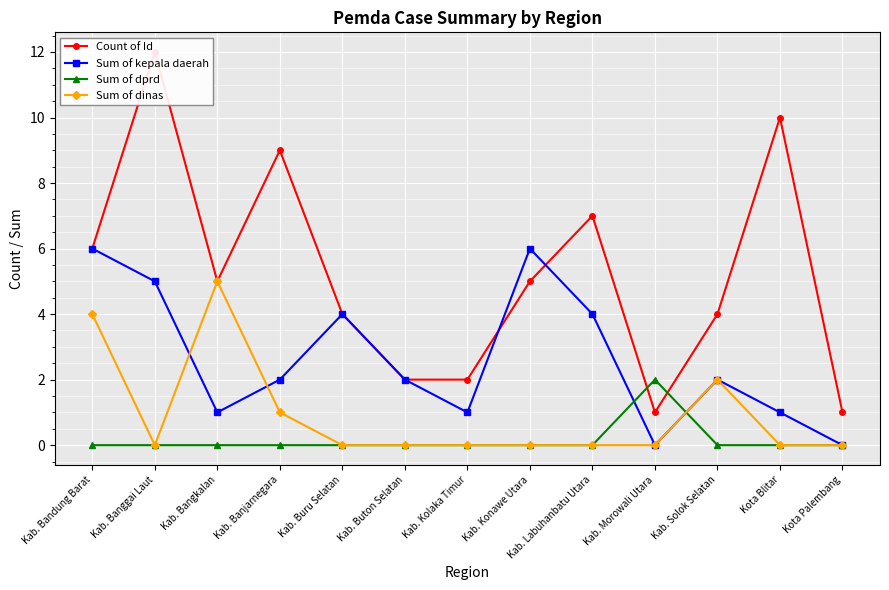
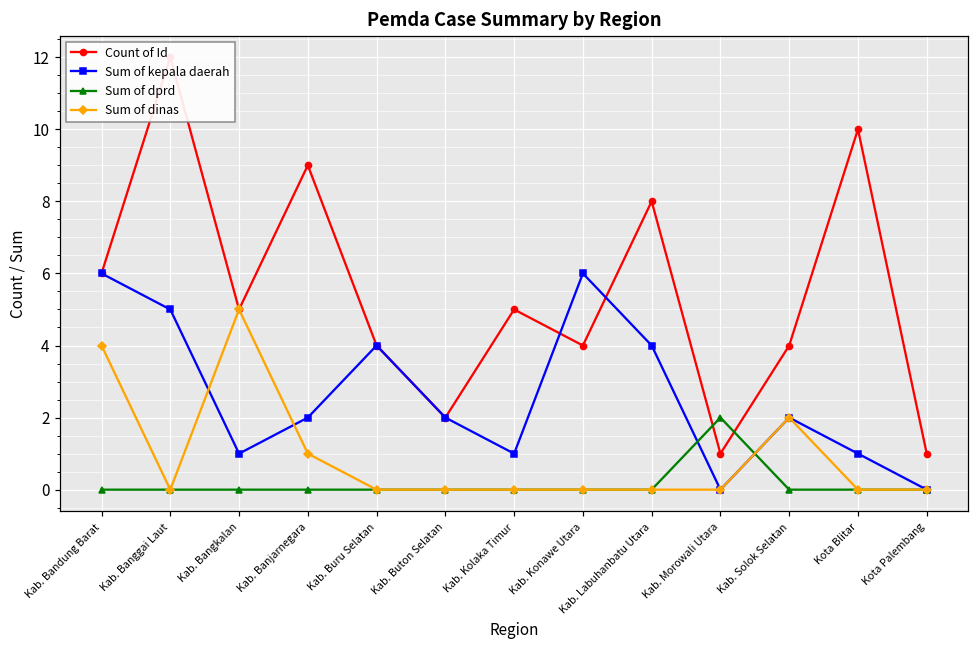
  {
    "Count of Id": {
      "Kab. Banjarnegara": 9,
-     "Kab. Kolaka Timur": 2,
-     "Kab. Konawe Utara": 5,
-     "Kab. Labuhanbatu Utara": 7,
+     "Kab. Kolaka Timur": 5,
+     "Kab. Konawe Utara": 4,
+     "Kab. Labuhanbatu Utara": 8,
      "Kab. Morowali Utara": 1,
      "Kab. Solok Selatan": 4,
      "Kota Blitar": 10,
      "Kota Palembang": 1
    },
    "Sum of kepala daerah": {
      "Kab. Banggai Laut": 5,
      "Kab. Bangkalan": 1,
      "Kab. Banjarnegara": 2,
      "Kab. Kolaka Timur": 1,
      "Kab. Konawe Utara": 6,
      "Kab. Labuhanbatu Utara": 4,
      "Kota Blitar": 1
    },
    "Sum of dprd": {
      "Kab. Bandung Barat": 0,
      "Kab. Bangkalan": 0,
      "Kab. Banjarnegara": 0,
      "Kab. Morowali Utara": 2,
      "Kab. Solok Selatan": 0
    },
    "Sum of dinas": {
      "Kab. Bandung Barat": 4,
      "Kab. Banjarnegara": 1
    }
  }
